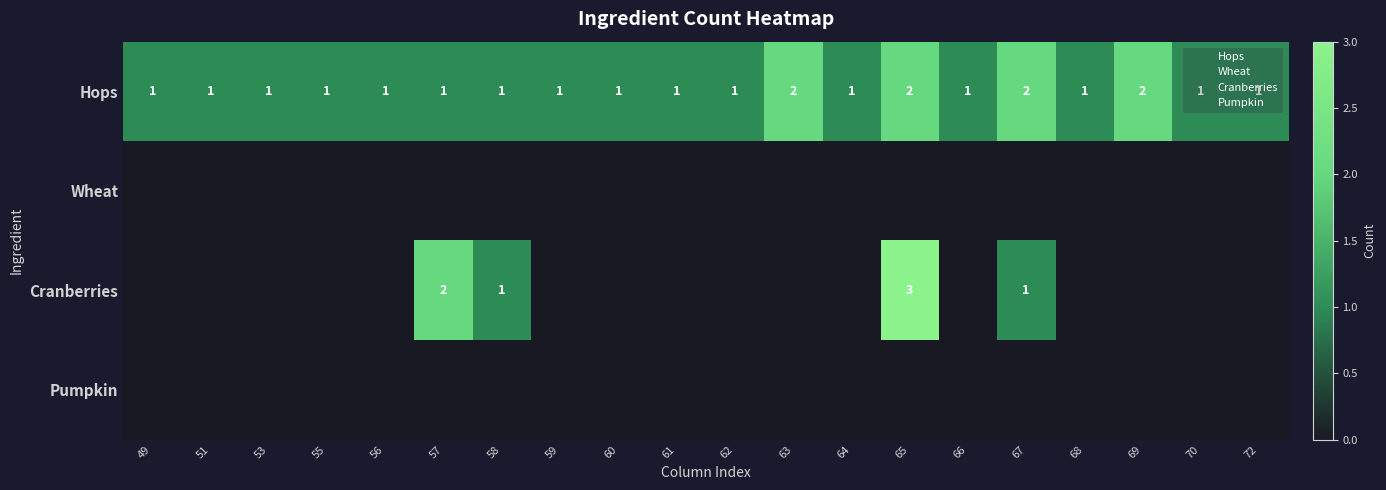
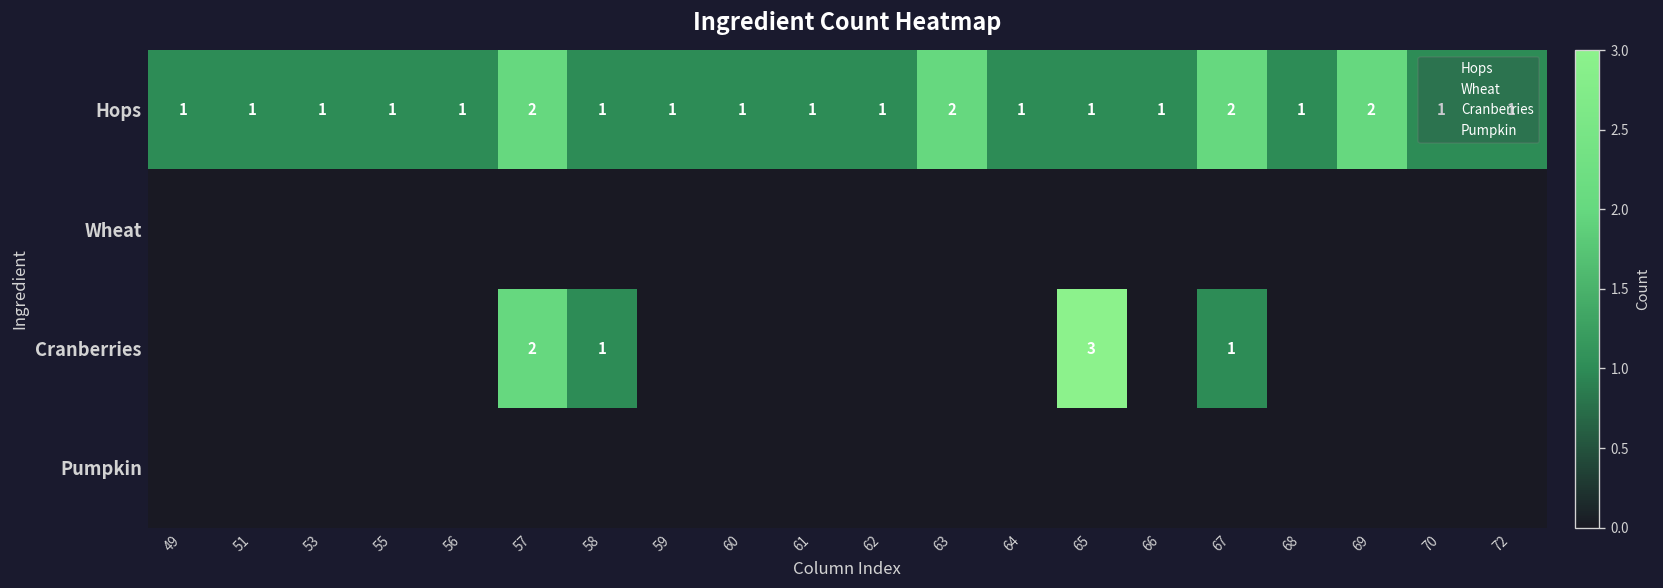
  {
    "Hops": {
      "49": 1,
      "51": 1,
      "53": 1,
      "55": 1,
      "56": 1,
-     "57": 1,
+     "57": 2,
      "58": 1,
      "59": 1,
      "60": 1,
      "61": 1,
      "62": 1,
      "63": 2,
      "64": 1,
-     "65": 2,
+     "65": 1,
      "66": 1,
      "67": 2,
      "68": 1,
      "69": 2
    },
    "Cranberries": {
      "57": 2,
      "58": 1,
      "65": 3,
      "67": 1
    }
  }
